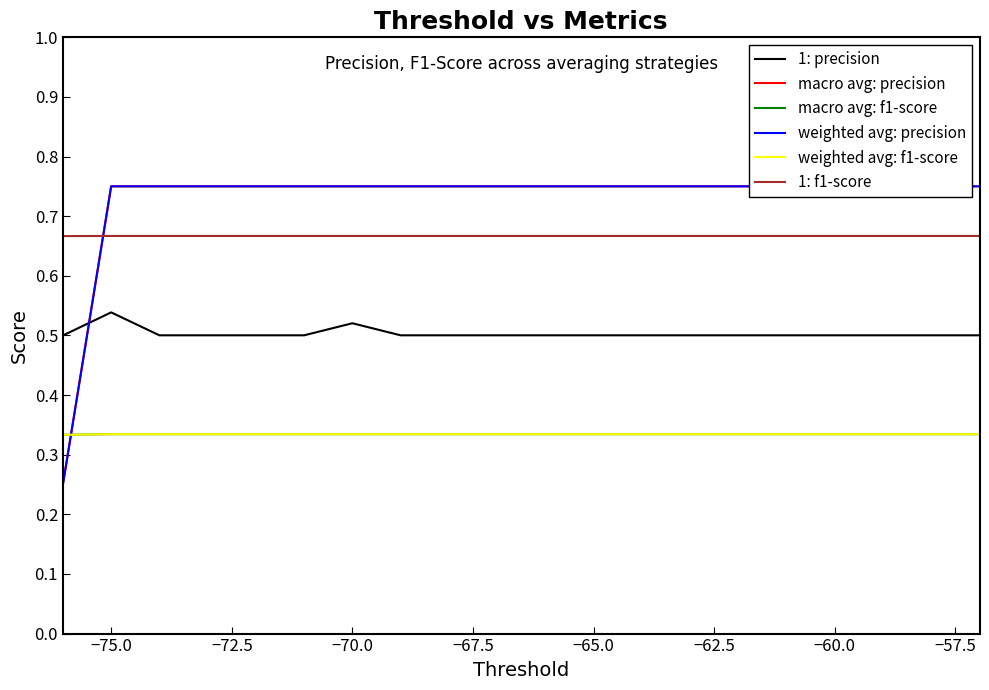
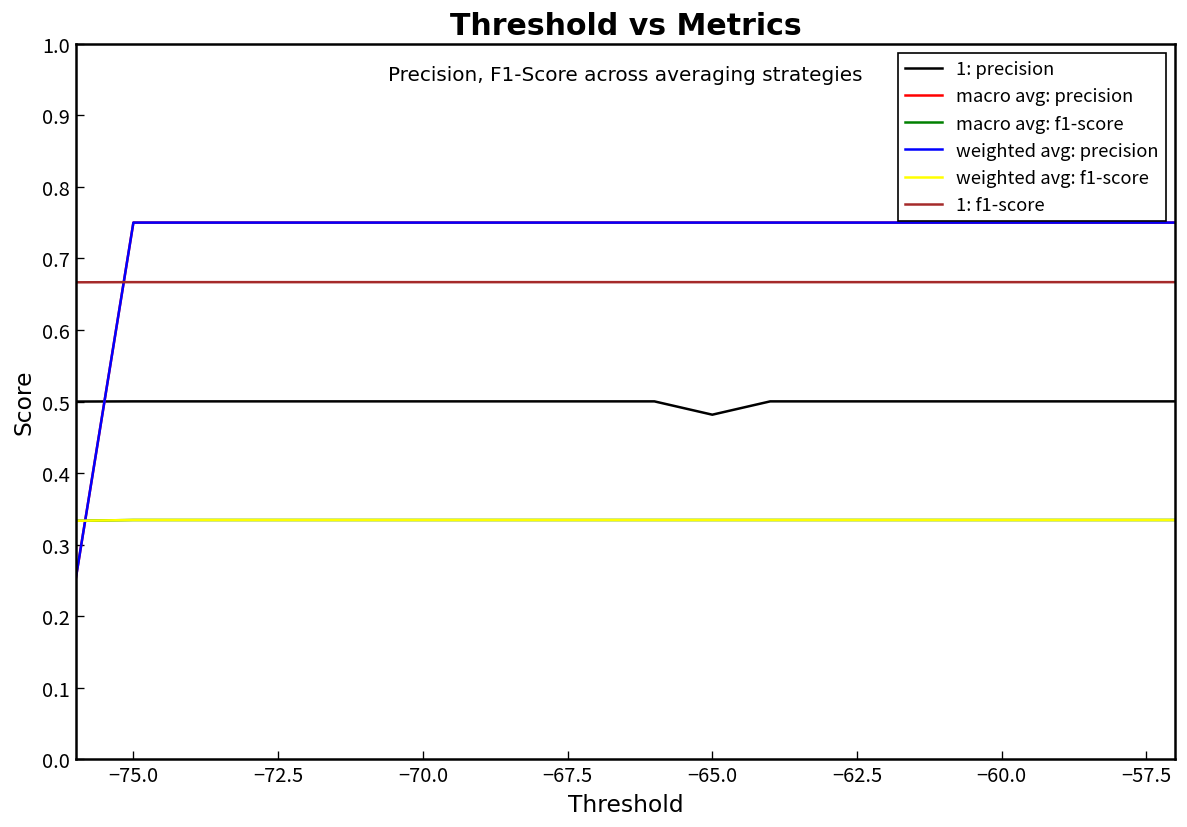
  {
    "1: precision": {
-     "−75.0": 0.54,
-     "−70.0": 0.52,
-     "−65.0": 0.50,
+     "−75.0": 0.50,
+     "−70.0": 0.50,
+     "−65.0": 0.48,
      "−60.0": 0.50
    },
    "weighted avg: precision": {
      "−75.0": 0.75,
      "−70.0": 0.75,
      "−65.0": 0.75
    },
    "weighted avg: f1-score": {
      "−75.0": 0.33,
      "−70.0": 0.33,
      "−65.0": 0.33,
      "−60.0": 0.33
    },
    "1: f1-score": {
      "−75.0": 0.67,
      "−70.0": 0.67,
      "−65.0": 0.67,
      "−60.0": 0.67
    }
  }
